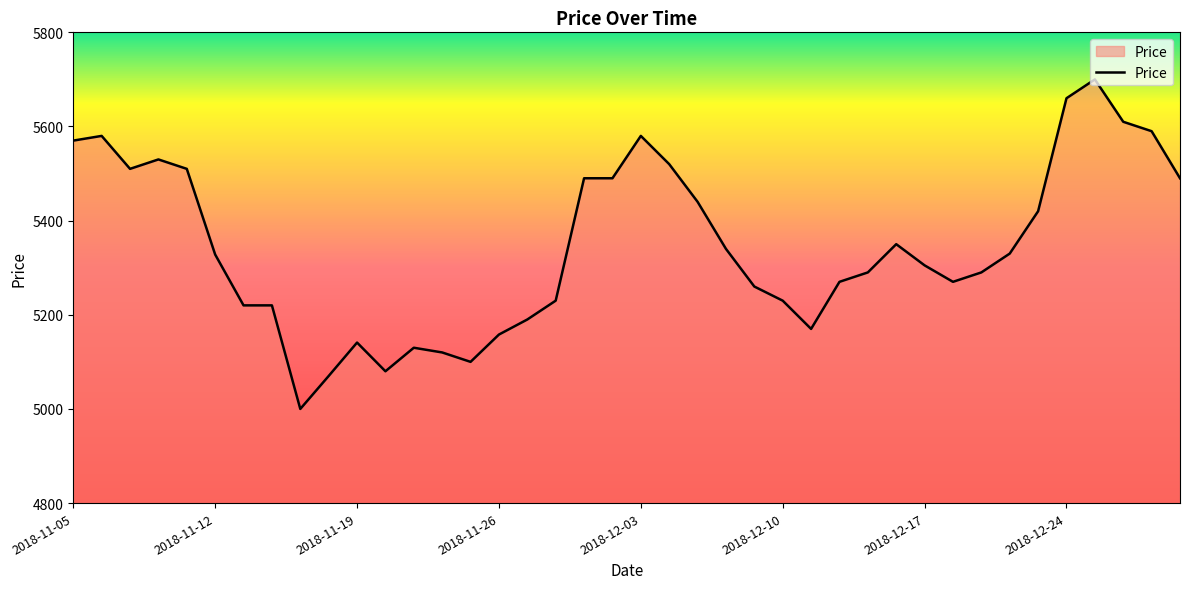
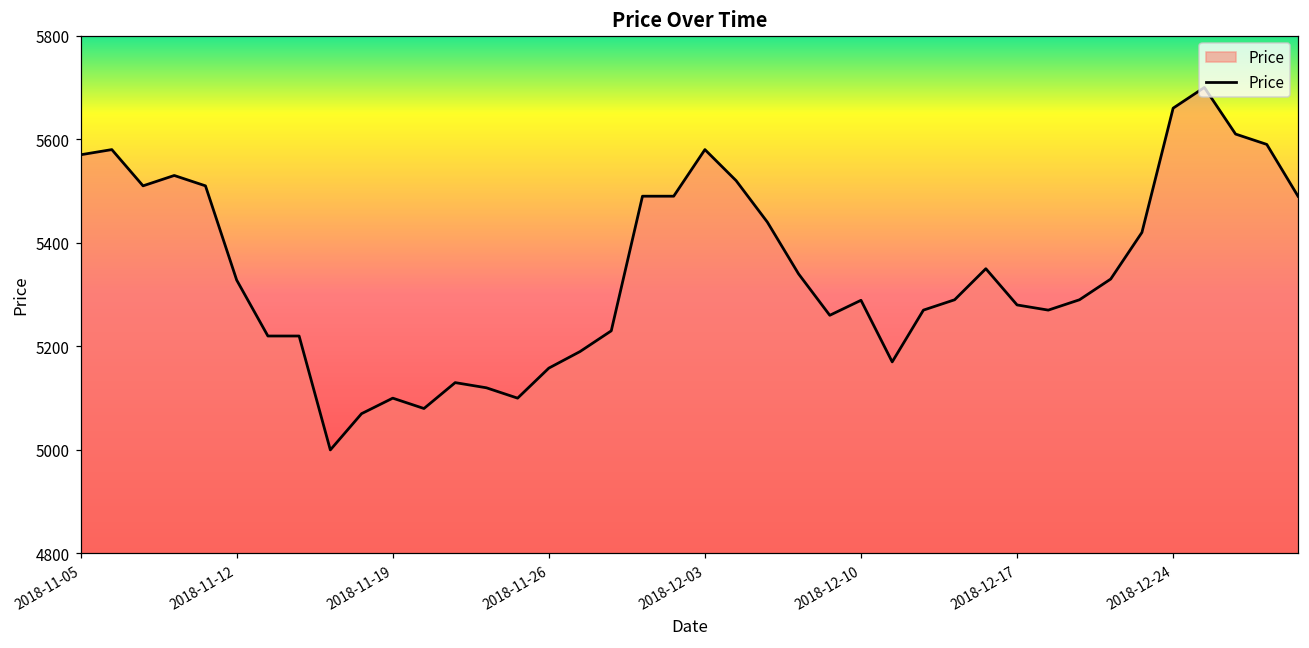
  {
    "2018-11-05": 5570,
    "2018-11-12": 5330,
-   "2018-11-19": 5140,
+   "2018-11-19": 5100,
    "2018-11-26": 5160,
    "2018-12-03": 5580,
-   "2018-12-10": 5230,
-   "2018-12-17": 5310,
+   "2018-12-10": 5290,
+   "2018-12-17": 5280,
    "2018-12-24": 5660
  }
